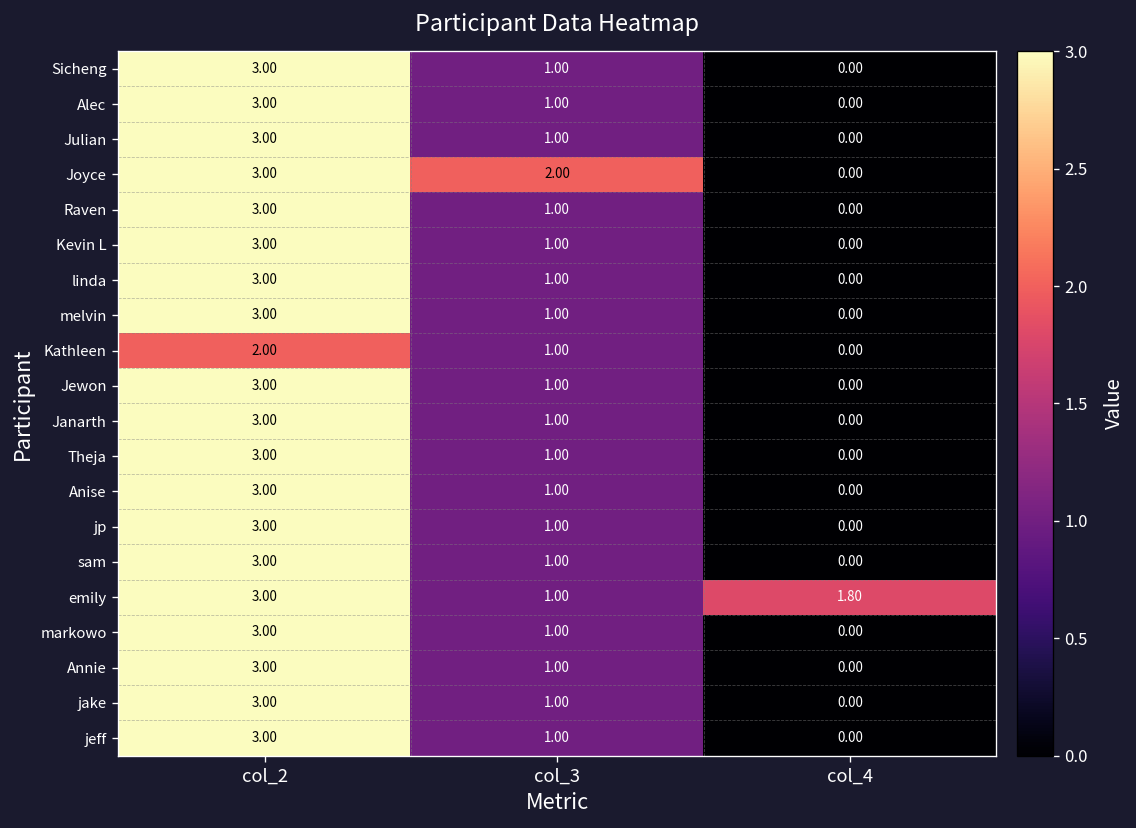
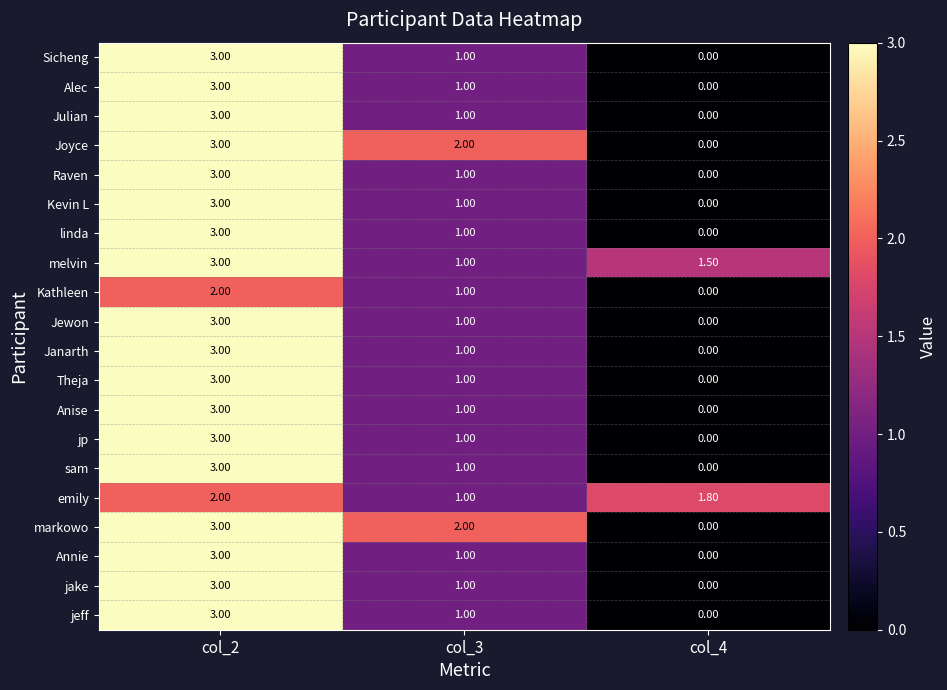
  {
    "Sicheng": {
      "col_2": 3.00,
      "col_3": 1.00,
      "col_4": 0.00
    },
    "Alec": {
      "col_2": 3.00,
      "col_3": 1.00,
      "col_4": 0.00
    },
    "Julian": {
      "col_2": 3.00,
      "col_3": 1.00,
      "col_4": 0.00
    },
    "Joyce": {
      "col_2": 3.00,
      "col_3": 2.00,
      "col_4": 0.00
    },
    "Raven": {
      "col_2": 3.00,
      "col_3": 1.00,
      "col_4": 0.00
    },
    "Kevin L": {
      "col_2": 3.00,
      "col_3": 1.00,
      "col_4": 0.00
    },
    "linda": {
      "col_2": 3.00,
      "col_3": 1.00,
      "col_4": 0.00
    },
    "melvin": {
      "col_2": 3.00,
      "col_3": 1.00,
-     "col_4": 0.00
+     "col_4": 1.50
    },
    "Kathleen": {
      "col_2": 2.00,
      "col_3": 1.00,
      "col_4": 0.00
    },
    "Jewon": {
      "col_2": 3.00,
      "col_3": 1.00,
      "col_4": 0.00
    },
    "Janarth": {
      "col_2": 3.00,
      "col_3": 1.00,
      "col_4": 0.00
    },
    "Theja": {
      "col_2": 3.00,
      "col_3": 1.00,
      "col_4": 0.00
    },
    "Anise": {
      "col_2": 3.00,
      "col_3": 1.00,
      "col_4": 0.00
    },
    "jp": {
      "col_2": 3.00,
      "col_3": 1.00,
      "col_4": 0.00
    },
    "sam": {
      "col_2": 3.00,
      "col_3": 1.00,
      "col_4": 0.00
    },
    "emily": {
-     "col_2": 3.00,
+     "col_2": 2.00,
      "col_3": 1.00,
      "col_4": 1.80
    },
    "markowo": {
      "col_2": 3.00,
-     "col_3": 1.00,
+     "col_3": 2.00,
      "col_4": 0.00
    },
    "Annie": {
      "col_2": 3.00,
      "col_3": 1.00,
      "col_4": 0.00
    },
    "jake": {
      "col_2": 3.00,
      "col_3": 1.00,
      "col_4": 0.00
    },
    "jeff": {
      "col_2": 3.00,
      "col_3": 1.00,
      "col_4": 0.00
    }
  }
